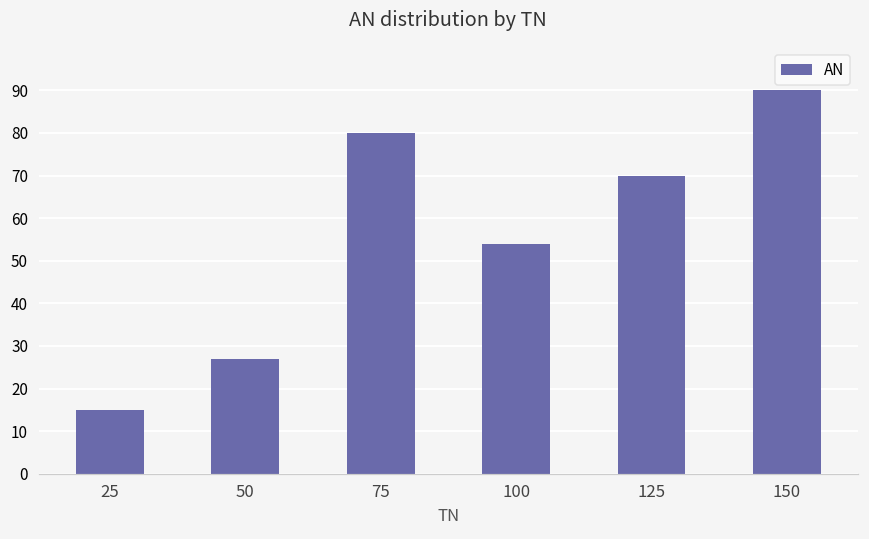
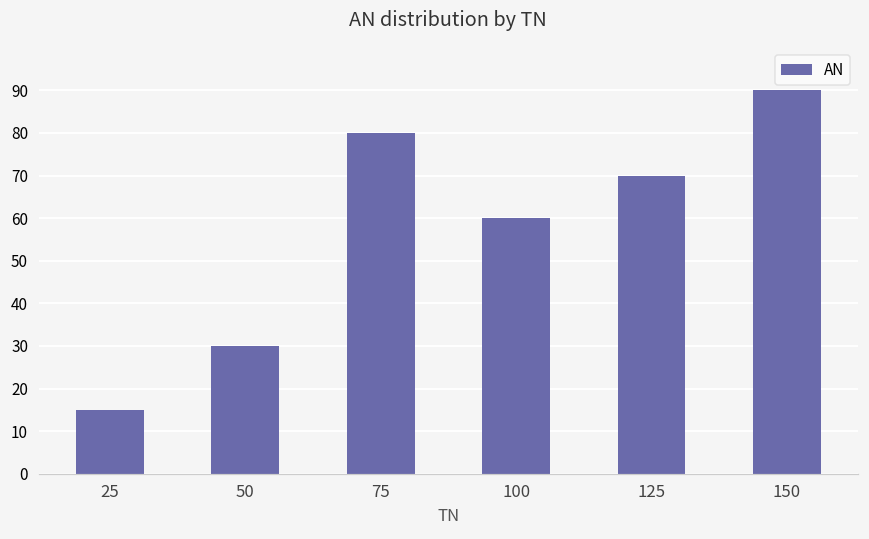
  {
    "25": 15,
-   "50": 27,
+   "50": 30,
    "75": 80,
-   "100": 54,
+   "100": 60,
    "125": 70,
    "150": 90
  }
